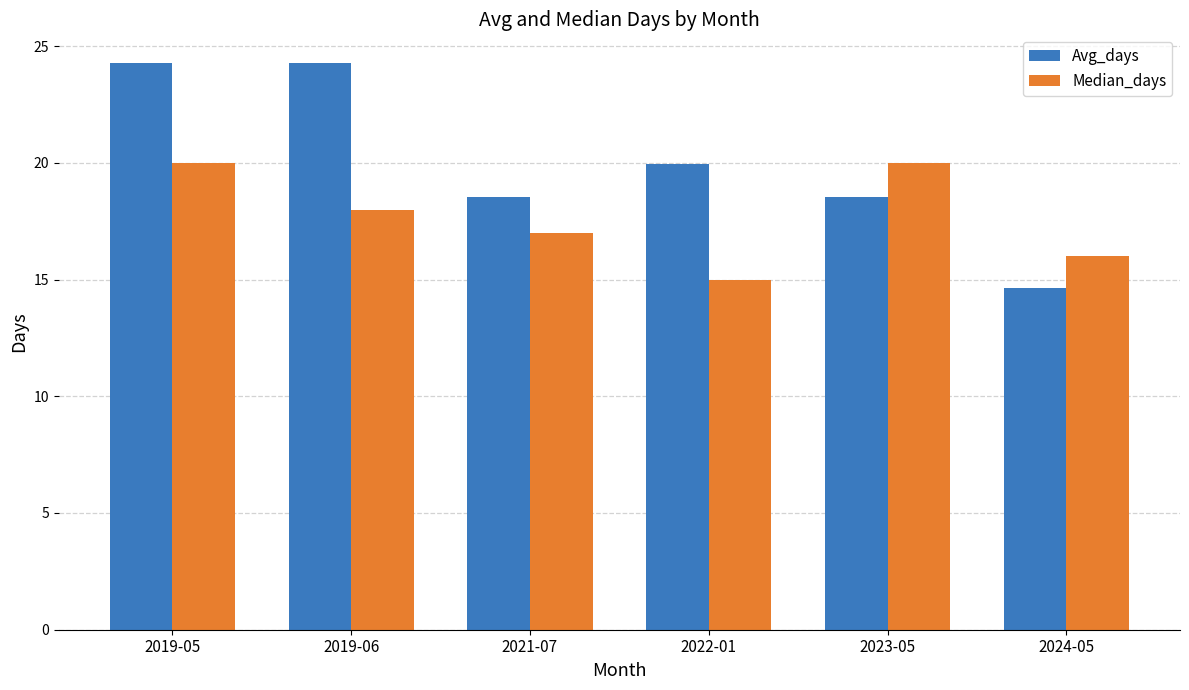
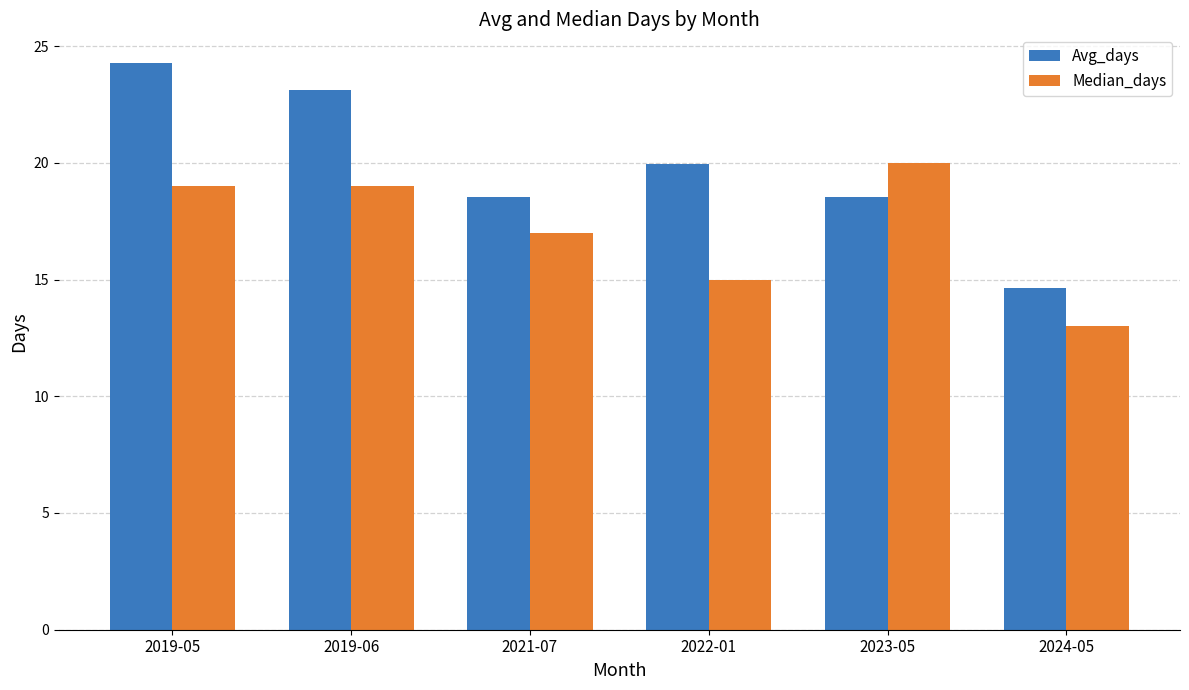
  {
    "Avg_days": {
      "2019-05": 24.3,
-     "2019-06": 24.3,
+     "2019-06": 23.1,
      "2021-07": 18.5,
      "2022-01": 19.9,
      "2023-05": 18.6,
      "2024-05": 14.6
    },
    "Median_days": {
-     "2019-05": 20,
-     "2019-06": 18,
+     "2019-05": 19,
+     "2019-06": 19,
      "2021-07": 17,
      "2022-01": 15,
      "2023-05": 20,
-     "2024-05": 16
+     "2024-05": 13
    }
  }
